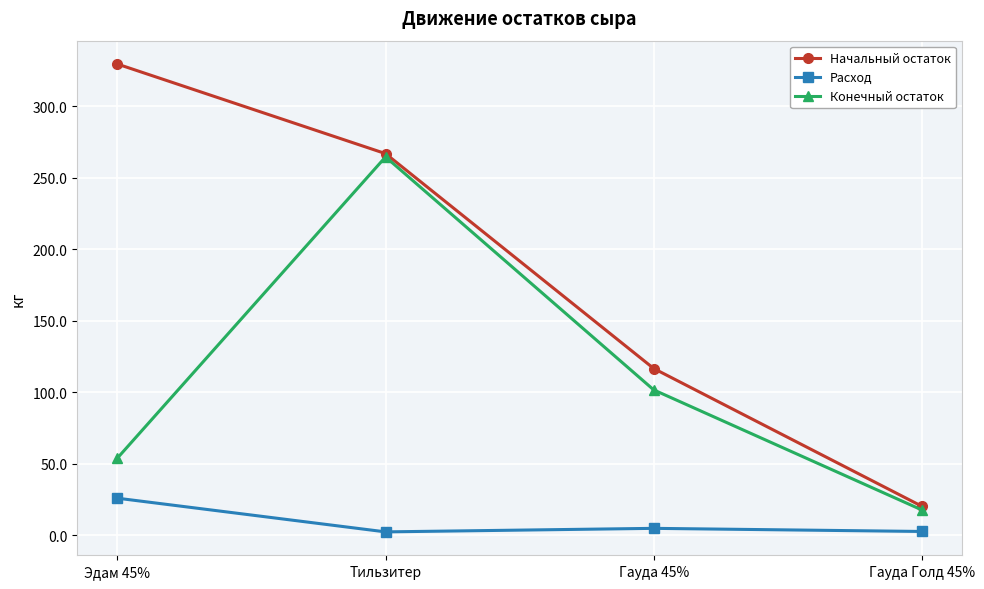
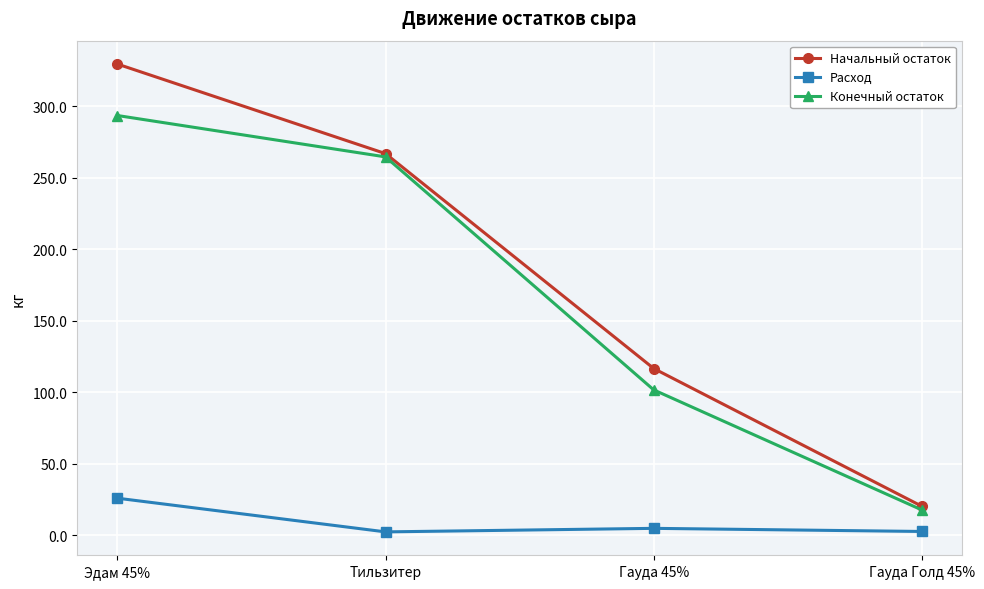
  {
    "Начальный остаток": {
      "Эдам 45%": 329,
      "Тильзитер": 267,
      "Гауда 45%": 116,
      "Гауда Голд 45%": 20
    },
    "Расход": {
      "Эдам 45%": 26,
      "Тильзитер": 2,
      "Гауда 45%": 5,
      "Гауда Голд 45%": 3
    },
    "Конечный остаток": {
-     "Эдам 45%": 54,
+     "Эдам 45%": 293,
      "Тильзитер": 264,
      "Гауда 45%": 102,
      "Гауда Голд 45%": 18
    }
  }
